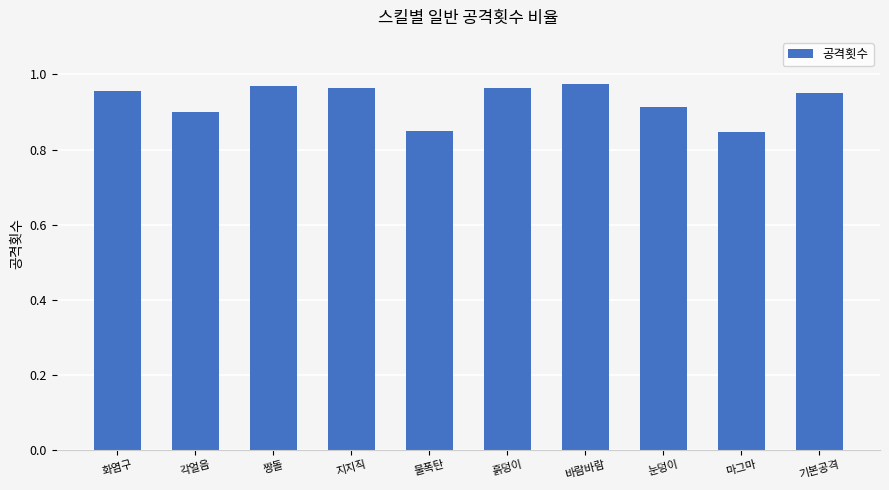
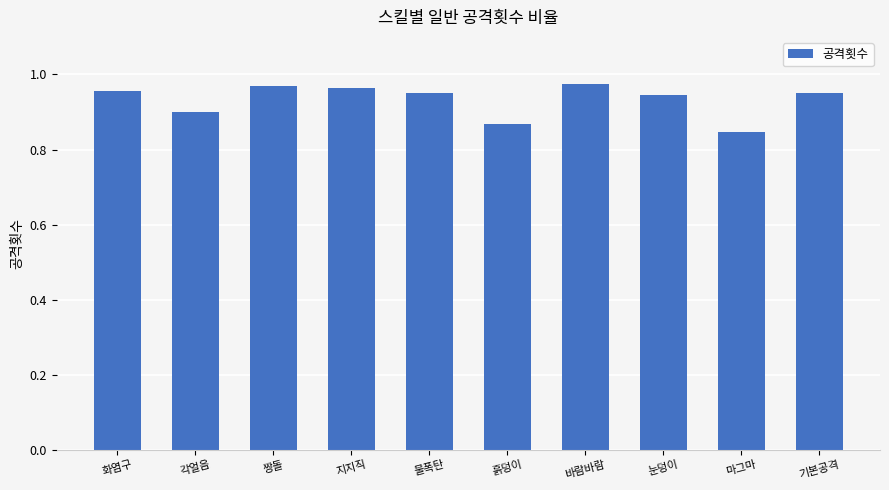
  {
    "화염구": 0.96,
    "각얼음": 0.90,
    "짱돌": 0.97,
    "지지직": 0.97,
-   "물폭탄": 0.85,
-   "흙덩이": 0.97,
+   "물폭탄": 0.95,
+   "흙덩이": 0.87,
    "바람바람": 0.98,
-   "눈덩이": 0.91,
+   "눈덩이": 0.95,
    "마그마": 0.85,
    "기본공격": 0.95
  }
